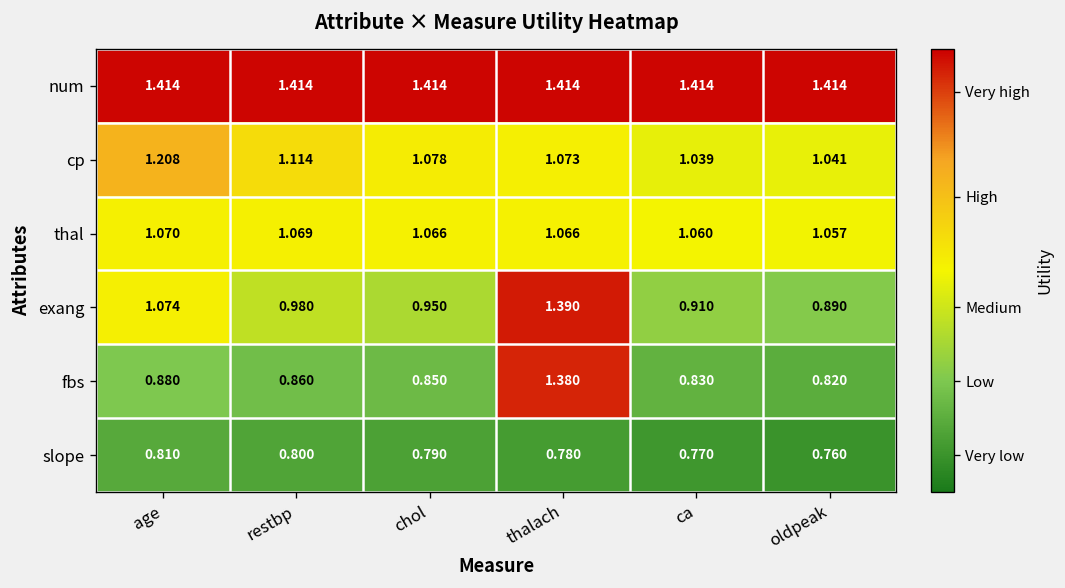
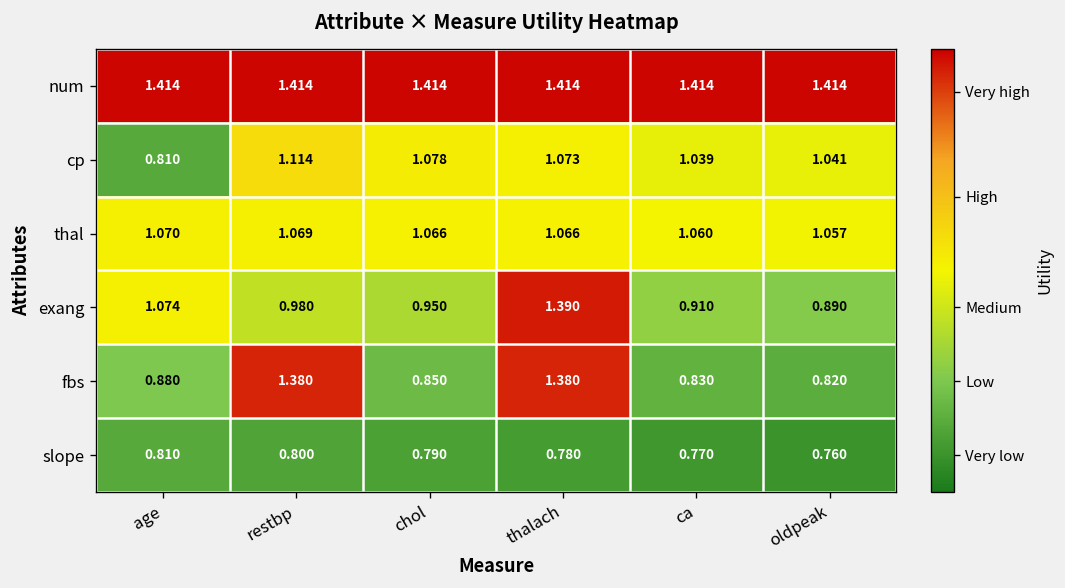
  {
    "num": {
      "age": 1.414,
      "restbp": 1.414,
      "chol": 1.414,
      "thalach": 1.414,
      "ca": 1.414,
      "oldpeak": 1.414
    },
    "cp": {
-     "age": 1.208,
+     "age": 0.810,
      "restbp": 1.114,
      "chol": 1.078,
      "thalach": 1.073,
      "ca": 1.039,
      "oldpeak": 1.041
    },
    "thal": {
      "age": 1.070,
      "restbp": 1.069,
      "chol": 1.066,
      "thalach": 1.066,
      "ca": 1.060,
      "oldpeak": 1.057
    },
    "exang": {
      "age": 1.074,
      "restbp": 0.980,
      "chol": 0.950,
      "thalach": 1.390,
      "ca": 0.910,
      "oldpeak": 0.890
    },
    "fbs": {
      "age": 0.880,
-     "restbp": 0.860,
+     "restbp": 1.380,
      "chol": 0.850,
      "thalach": 1.380,
      "ca": 0.830,
      "oldpeak": 0.820
    },
    "slope": {
      "age": 0.810,
      "restbp": 0.800,
      "chol": 0.790,
      "thalach": 0.780,
      "ca": 0.770,
      "oldpeak": 0.760
    }
  }
